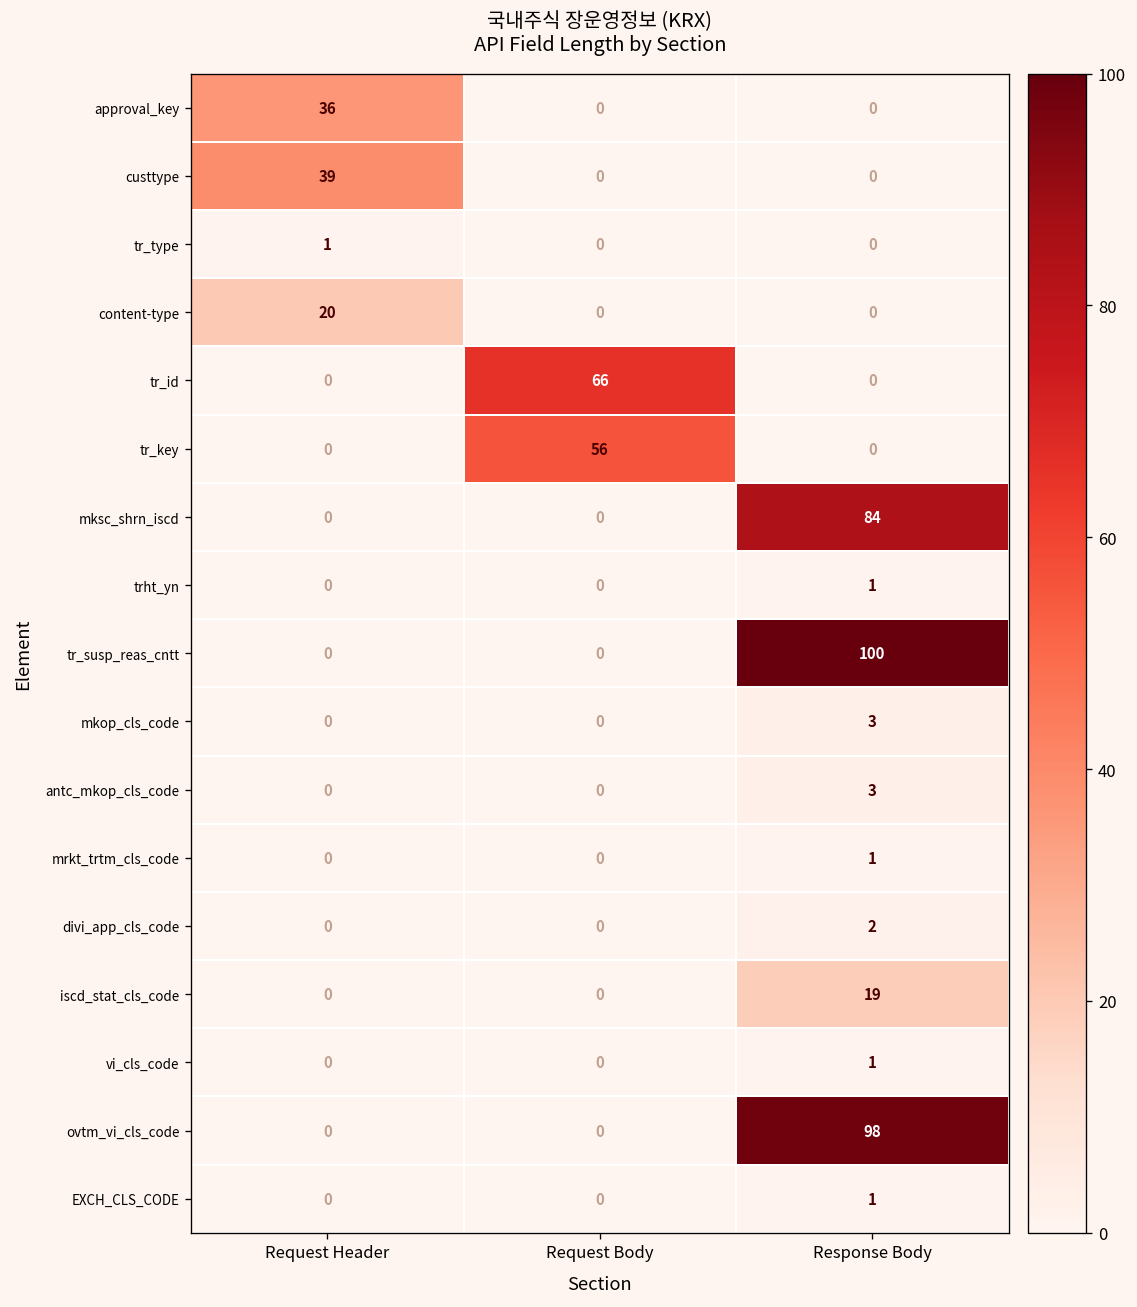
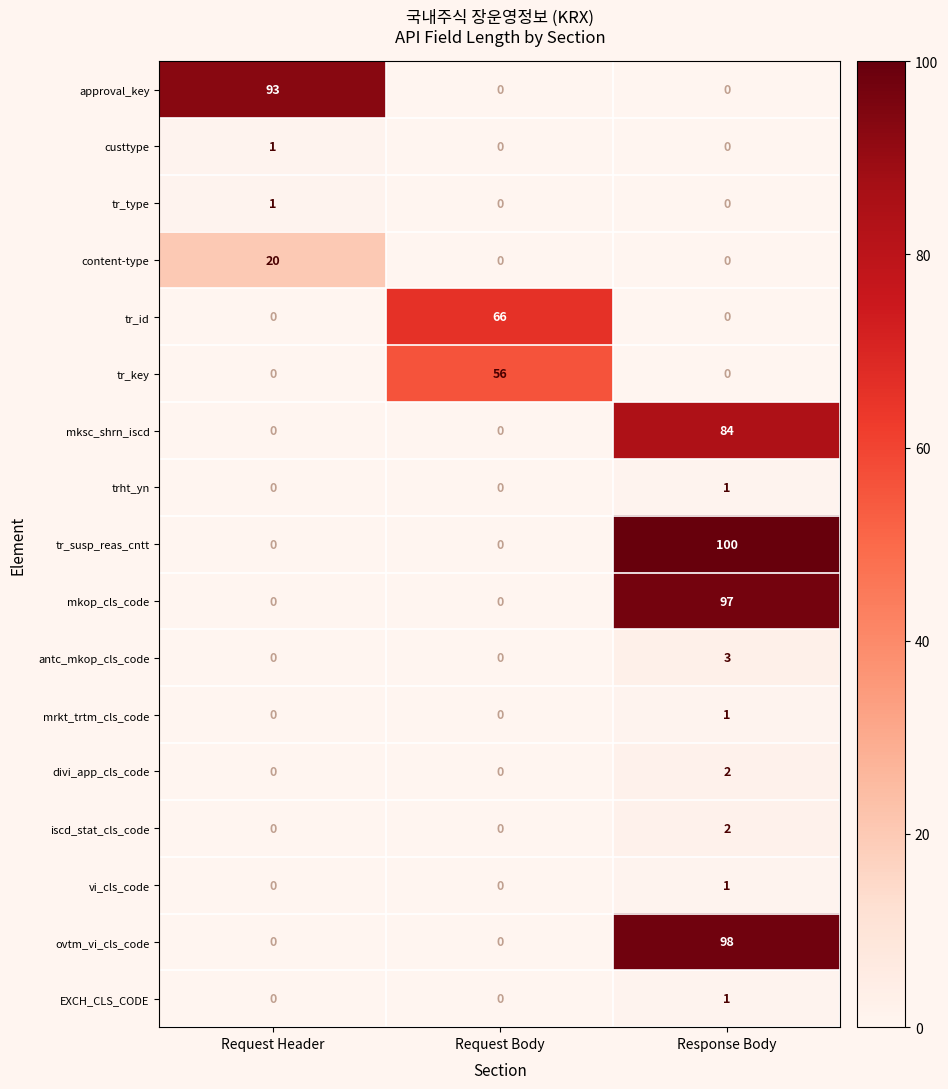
  {
    "approval_key": {
-     "Request Header": 36,
+     "Request Header": 93,
      "Request Body": 0,
      "Response Body": 0
    },
    "custtype": {
-     "Request Header": 39,
+     "Request Header": 1,
      "Request Body": 0,
      "Response Body": 0
    },
    "tr_type": {
      "Request Header": 1,
      "Request Body": 0,
      "Response Body": 0
    },
    "content-type": {
      "Request Header": 20,
      "Request Body": 0,
      "Response Body": 0
    },
    "tr_id": {
      "Request Header": 0,
      "Request Body": 66,
      "Response Body": 0
    },
    "tr_key": {
      "Request Header": 0,
      "Request Body": 56,
      "Response Body": 0
    },
    "mksc_shrn_iscd": {
      "Request Header": 0,
      "Request Body": 0,
      "Response Body": 84
    },
    "trht_yn": {
      "Request Header": 0,
      "Request Body": 0,
      "Response Body": 1
    },
    "tr_susp_reas_cntt": {
      "Request Header": 0,
      "Request Body": 0,
      "Response Body": 100
    },
    "mkop_cls_code": {
      "Request Header": 0,
      "Request Body": 0,
-     "Response Body": 3
+     "Response Body": 97
    },
    "antc_mkop_cls_code": {
      "Request Header": 0,
      "Request Body": 0,
      "Response Body": 3
    },
    "mrkt_trtm_cls_code": {
      "Request Header": 0,
      "Request Body": 0,
      "Response Body": 1
    },
    "divi_app_cls_code": {
      "Request Header": 0,
      "Request Body": 0,
      "Response Body": 2
    },
    "iscd_stat_cls_code": {
      "Request Header": 0,
      "Request Body": 0,
-     "Response Body": 19
+     "Response Body": 2
    },
    "vi_cls_code": {
      "Request Header": 0,
      "Request Body": 0,
      "Response Body": 1
    },
    "ovtm_vi_cls_code": {
      "Request Header": 0,
      "Request Body": 0,
      "Response Body": 98
    },
    "EXCH_CLS_CODE": {
      "Request Header": 0,
      "Request Body": 0,
      "Response Body": 1
    }
  }
